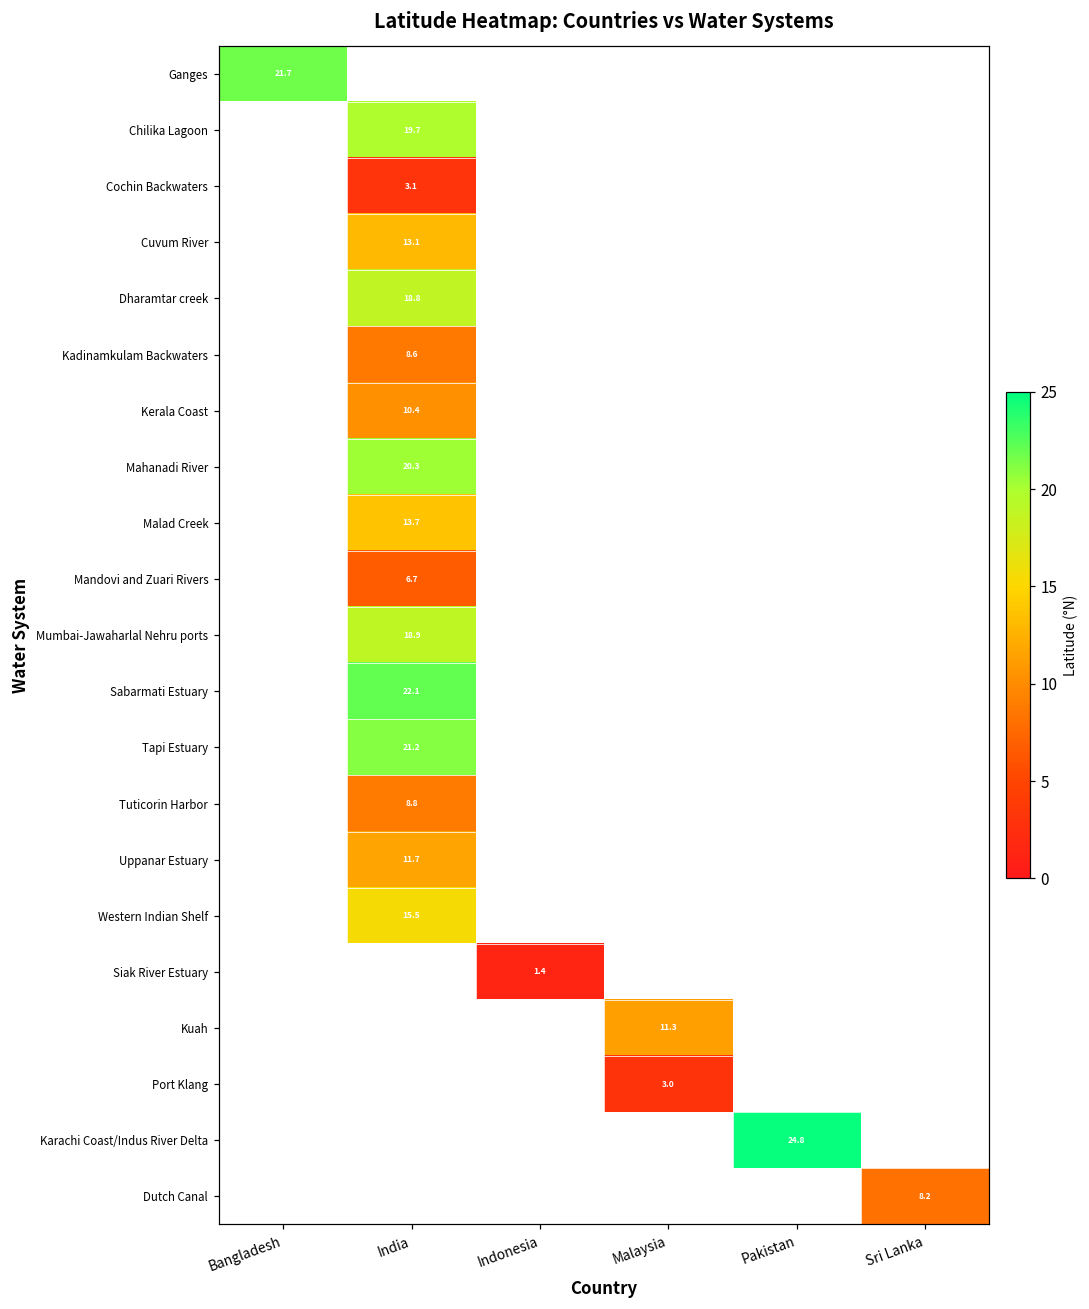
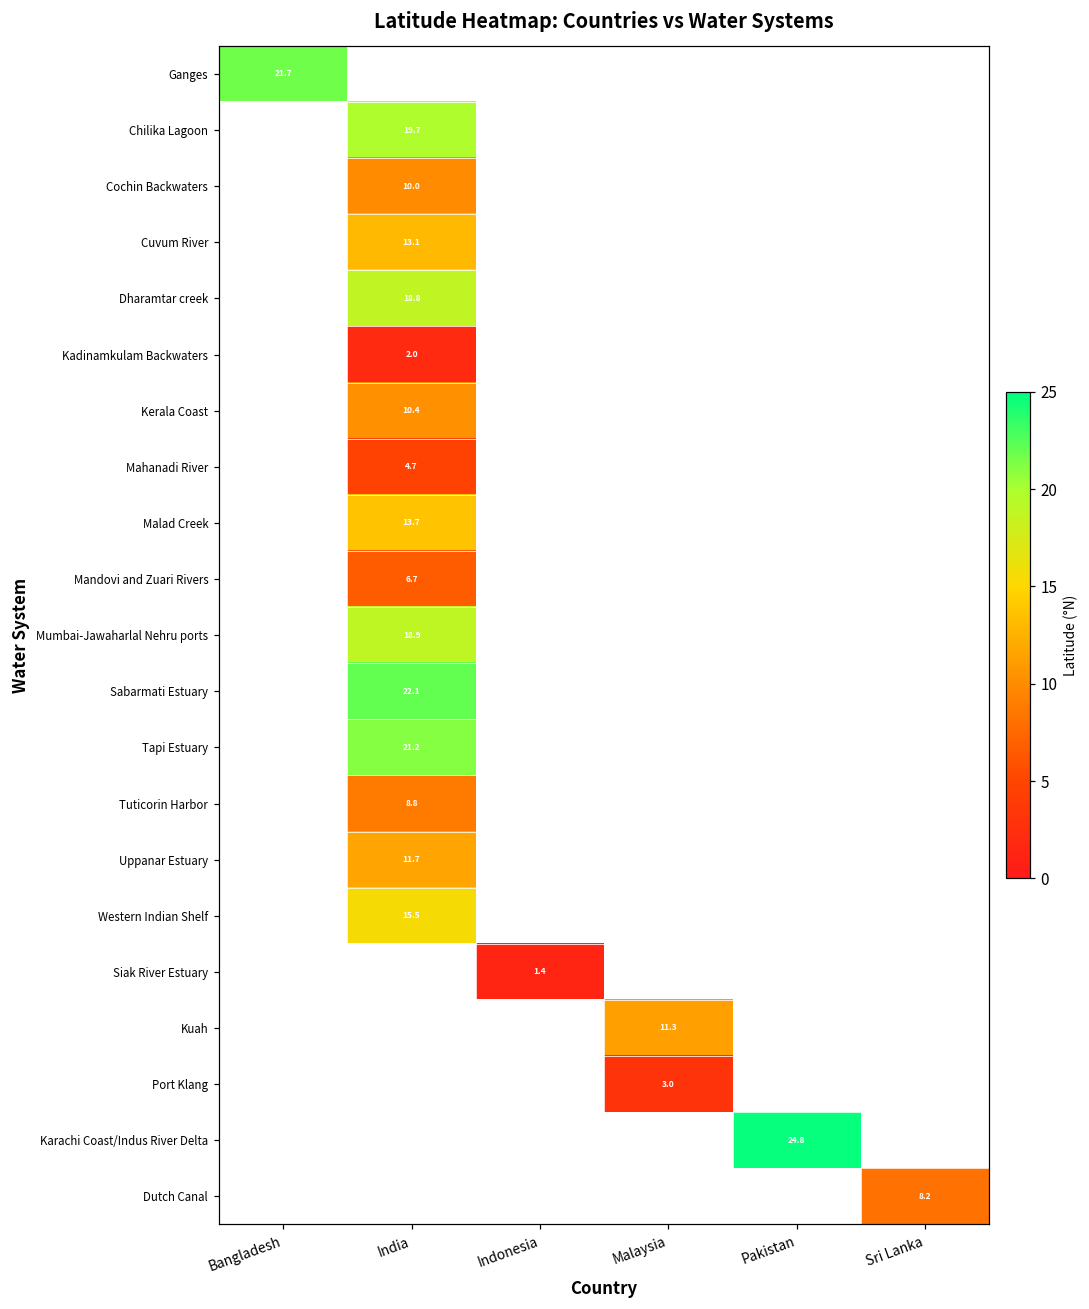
  {
    "Ganges": {
      "Bangladesh": 21.7
    },
    "Chilika Lagoon": {
      "India": 19.7
    },
    "Cochin Backwaters": {
-     "India": 3.1
+     "India": 10.0
    },
    "Cuvum River": {
      "India": 13.1
    },
    "Dharamtar creek": {
      "India": 18.8
    },
    "Kadinamkulam Backwaters": {
-     "India": 8.6
+     "India": 2.0
    },
    "Kerala Coast": {
      "India": 10.4
    },
    "Mahanadi River": {
-     "India": 20.3
+     "India": 4.7
    },
    "Malad Creek": {
      "India": 13.7
    },
    "Mandovi and Zuari Rivers": {
      "India": 6.7
    },
    "Mumbai-Jawaharlal Nehru ports": {
      "India": 18.9
    },
    "Sabarmati Estuary": {
      "India": 22.1
    },
    "Tapi Estuary": {
      "India": 21.2
    },
    "Tuticorin Harbor": {
      "India": 8.8
    },
    "Uppanar Estuary": {
      "India": 11.7
    },
    "Western Indian Shelf": {
      "India": 15.5
    },
    "Siak River Estuary": {
      "Indonesia": 1.4
    },
    "Kuah": {
      "Malaysia": 11.3
    },
    "Port Klang": {
      "Malaysia": 3.0
    },
    "Karachi Coast/Indus River Delta": {
      "Pakistan": 24.8
    },
    "Dutch Canal": {
      "Sri Lanka": 8.2
    }
  }
